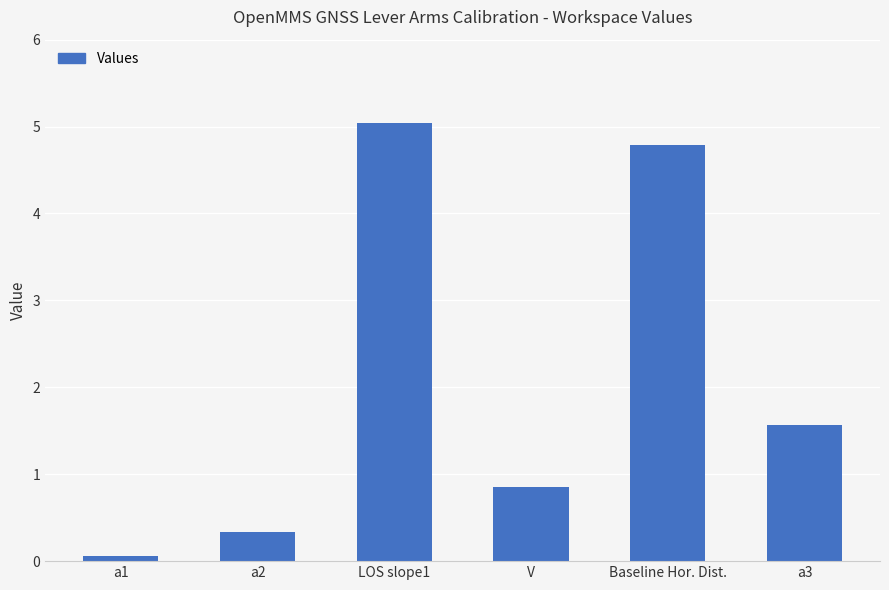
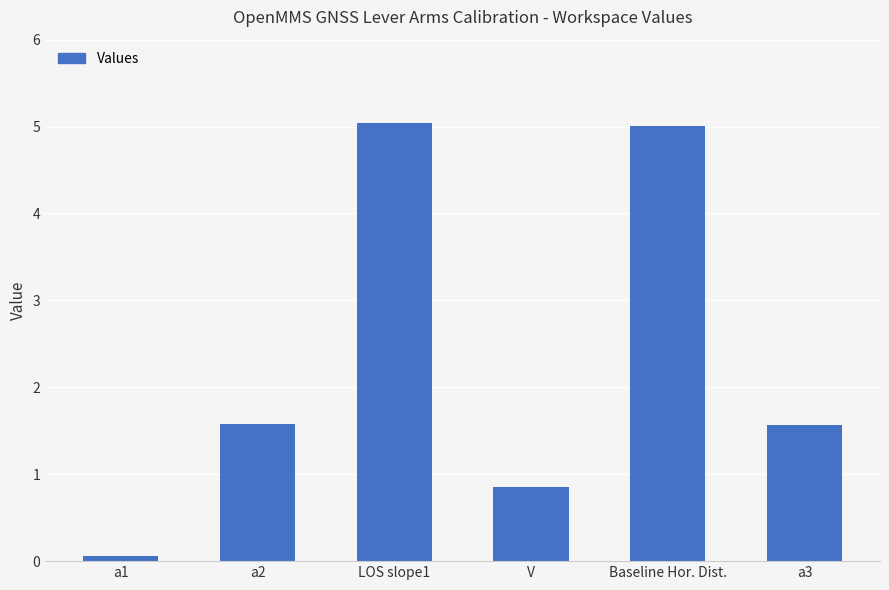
  {
    "a1": 0.1,
-   "a2": 0.3,
+   "a2": 1.6,
    "LOS slope1": 5.0,
    "V": 0.9,
-   "Baseline Hor. Dist.": 4.8,
+   "Baseline Hor. Dist.": 5.0,
    "a3": 1.6
  }
